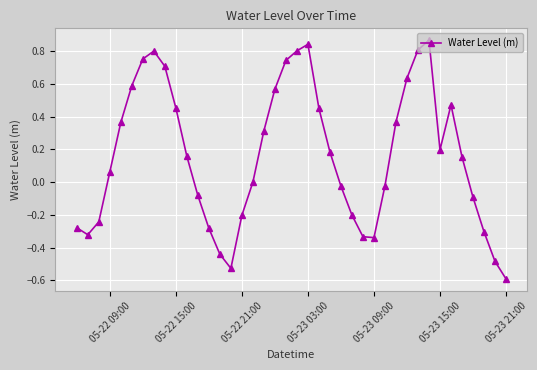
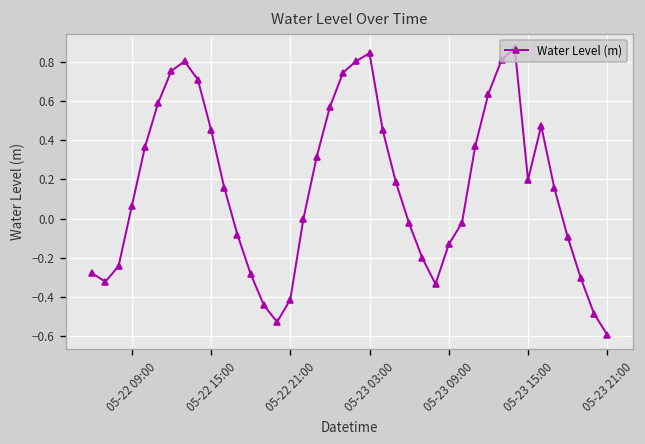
  {
    "05-22 09:00": 0.06,
    "05-22 15:00": 0.45,
-   "05-22 21:00": -0.20,
+   "05-22 21:00": -0.41,
    "05-23 03:00": 0.84,
-   "05-23 09:00": -0.34,
+   "05-23 09:00": -0.13,
    "05-23 15:00": 0.20,
    "05-23 21:00": -0.59
  }
